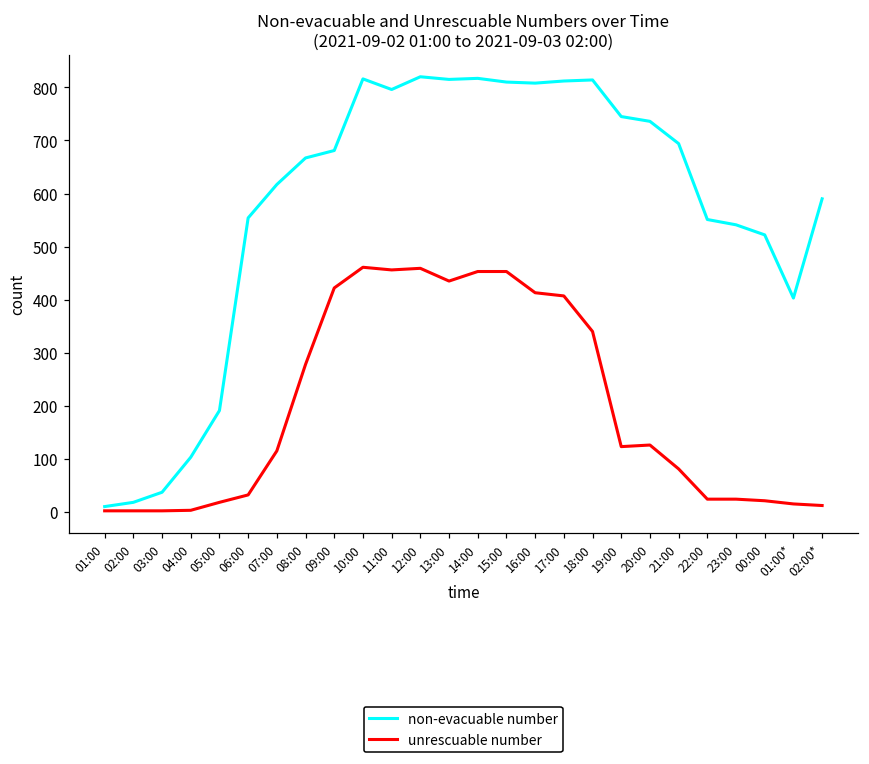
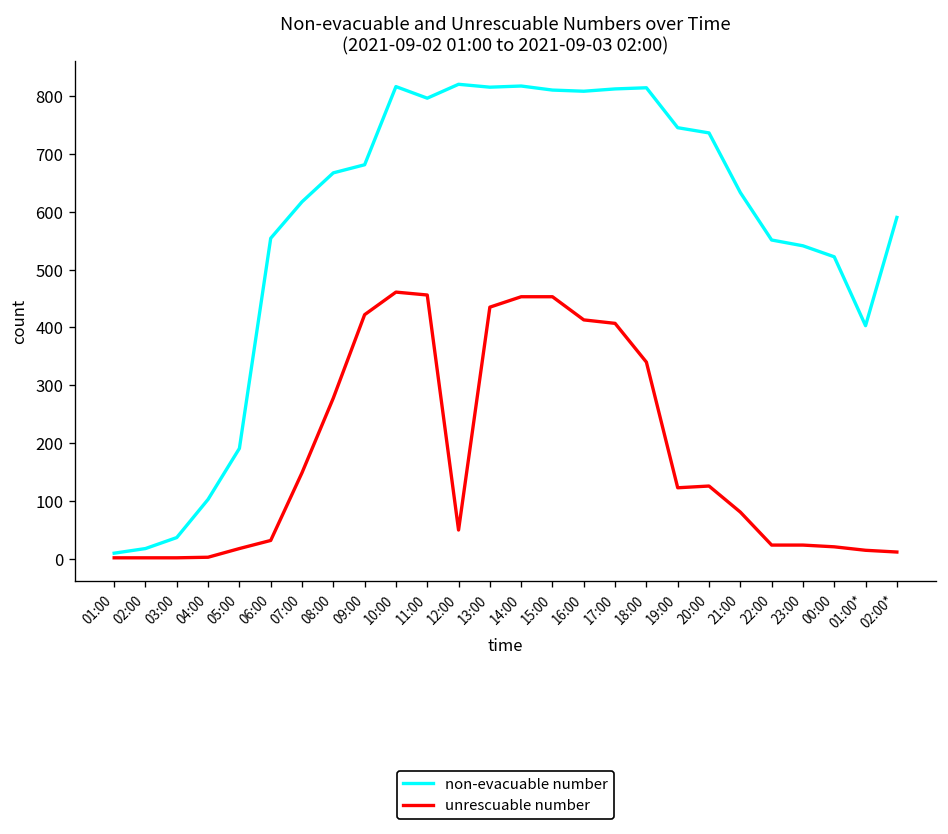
  {
    "non-evacuable number": {
      "01:00": 10,
      "02:00": 20,
      "03:00": 40,
      "04:00": 100,
      "05:00": 190,
      "06:00": 550,
      "07:00": 620,
      "08:00": 670,
      "09:00": 680,
      "10:00": 820,
      "11:00": 800,
      "12:00": 820,
      "13:00": 820,
      "14:00": 820,
      "15:00": 810,
      "16:00": 810,
      "17:00": 810,
      "18:00": 810,
      "19:00": 750,
      "20:00": 740,
-     "21:00": 690,
+     "21:00": 630,
      "22:00": 550,
      "23:00": 540,
      "00:00": 520,
      "01:00*": 400,
      "02:00*": 590
    },
    "unrescuable number": {
      "01:00": 0,
      "02:00": 0,
      "03:00": 0,
      "04:00": 0,
      "05:00": 20,
      "06:00": 30,
-     "07:00": 120,
+     "07:00": 150,
      "08:00": 280,
      "09:00": 420,
      "10:00": 460,
      "11:00": 460,
-     "12:00": 460,
+     "12:00": 50,
      "13:00": 440,
      "14:00": 450,
      "15:00": 450,
      "16:00": 410,
      "17:00": 410,
      "18:00": 340,
      "19:00": 120,
      "20:00": 130,
      "21:00": 80,
      "22:00": 20,
      "23:00": 20,
      "00:00": 20,
      "01:00*": 20,
      "02:00*": 10
    }
  }
